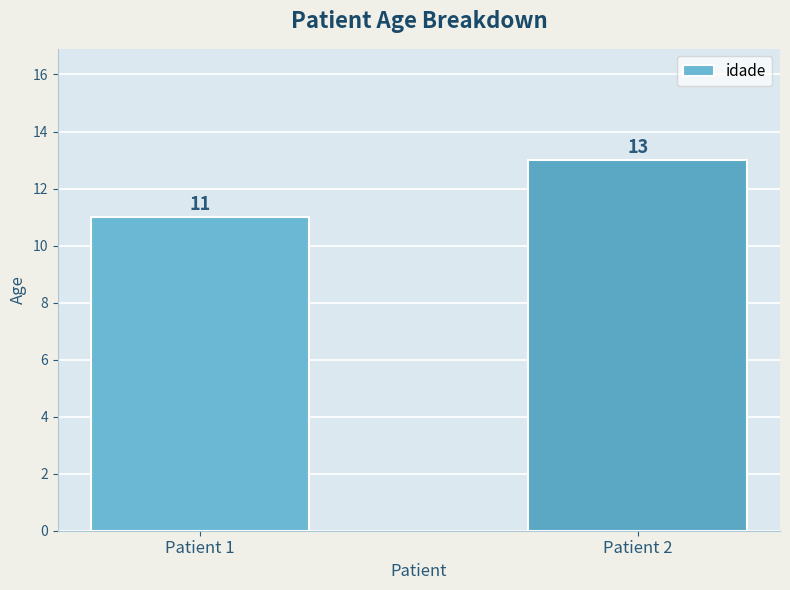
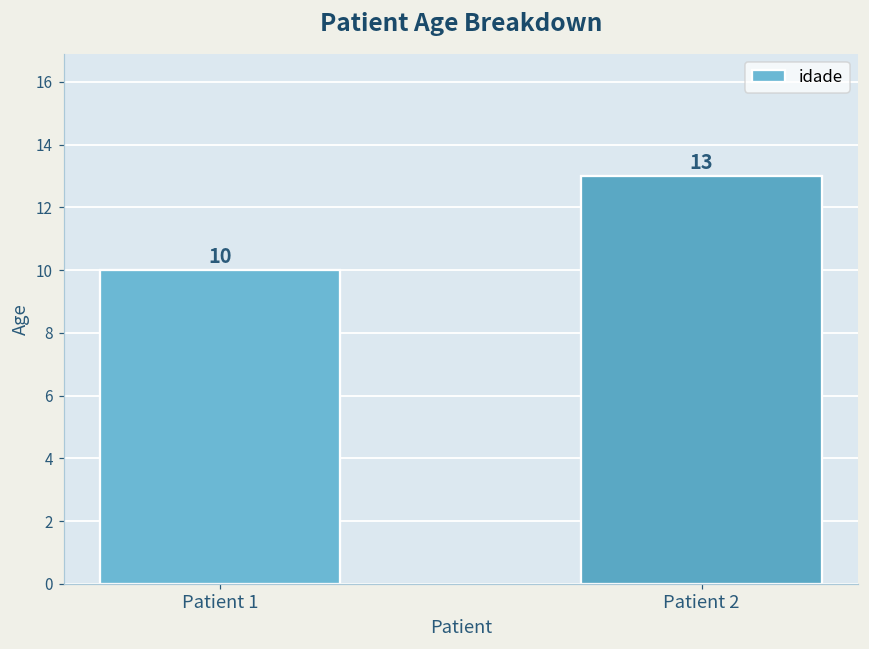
  {
-   "Patient 1": 11,
+   "Patient 1": 10,
    "Patient 2": 13
  }
